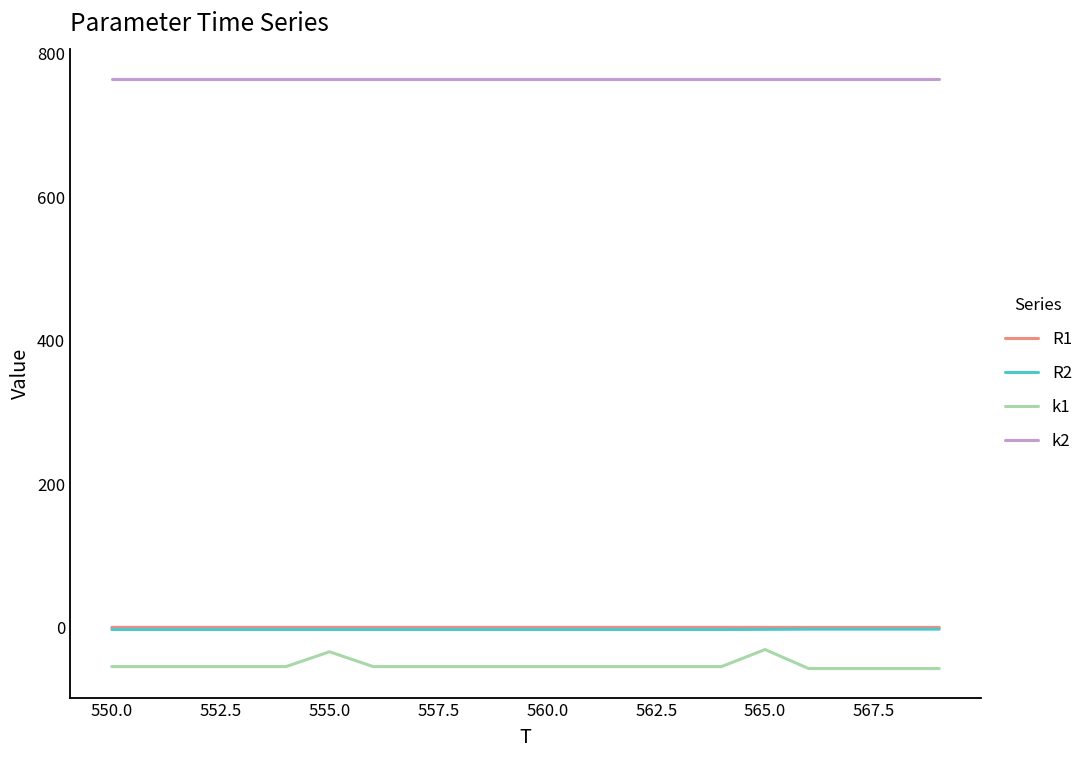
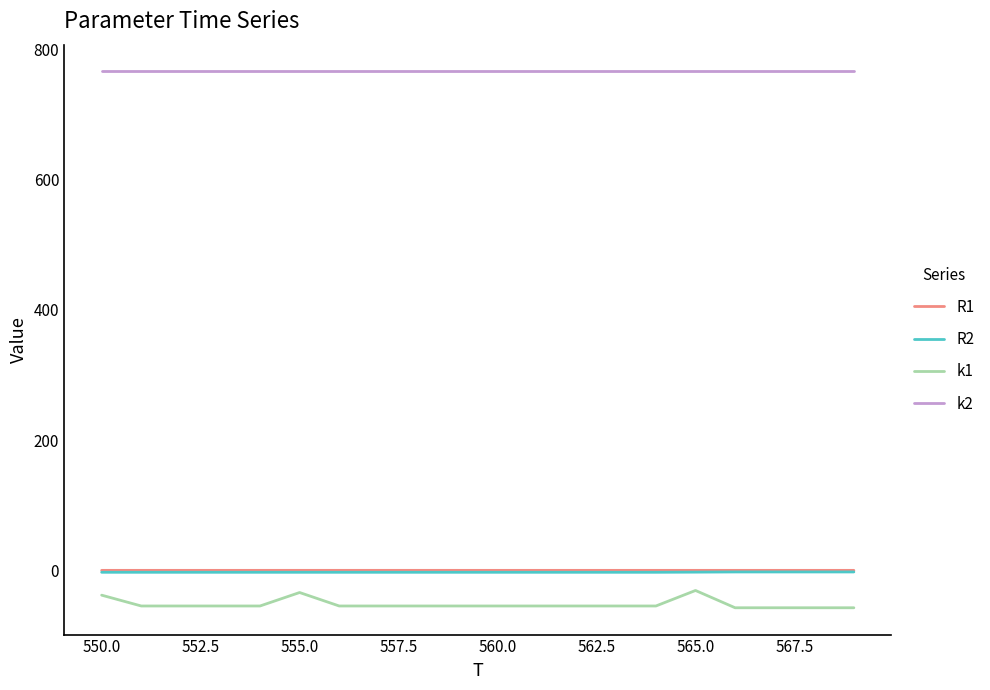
  {
    "k1": {
-     "550.0": -50,
+     "550.0": -40,
      "555.0": -30,
      "560.0": -50,
      "565.0": -30
    },
    "k2": {
      "550.0": 770,
      "555.0": 770,
      "560.0": 770,
      "565.0": 770
    }
  }
